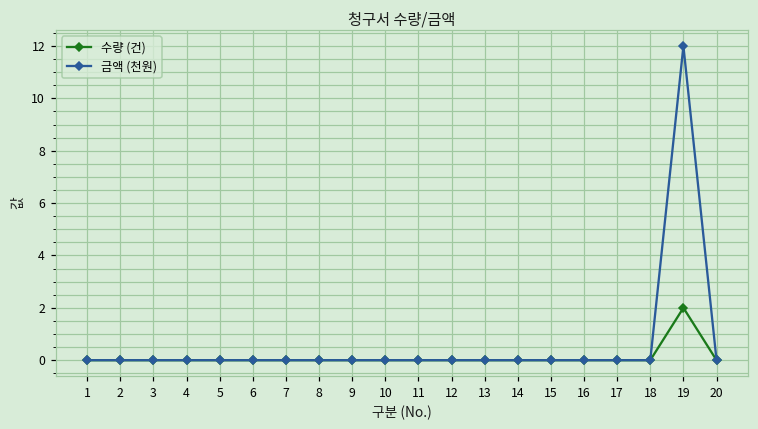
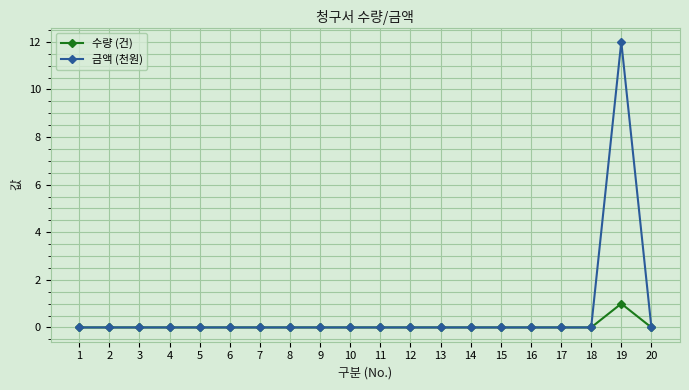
  {
    "수량 (건)": {
-     "19": 2
+     "19": 1
    },
    "금액 (천원)": {
      "19": 12
    }
  }
